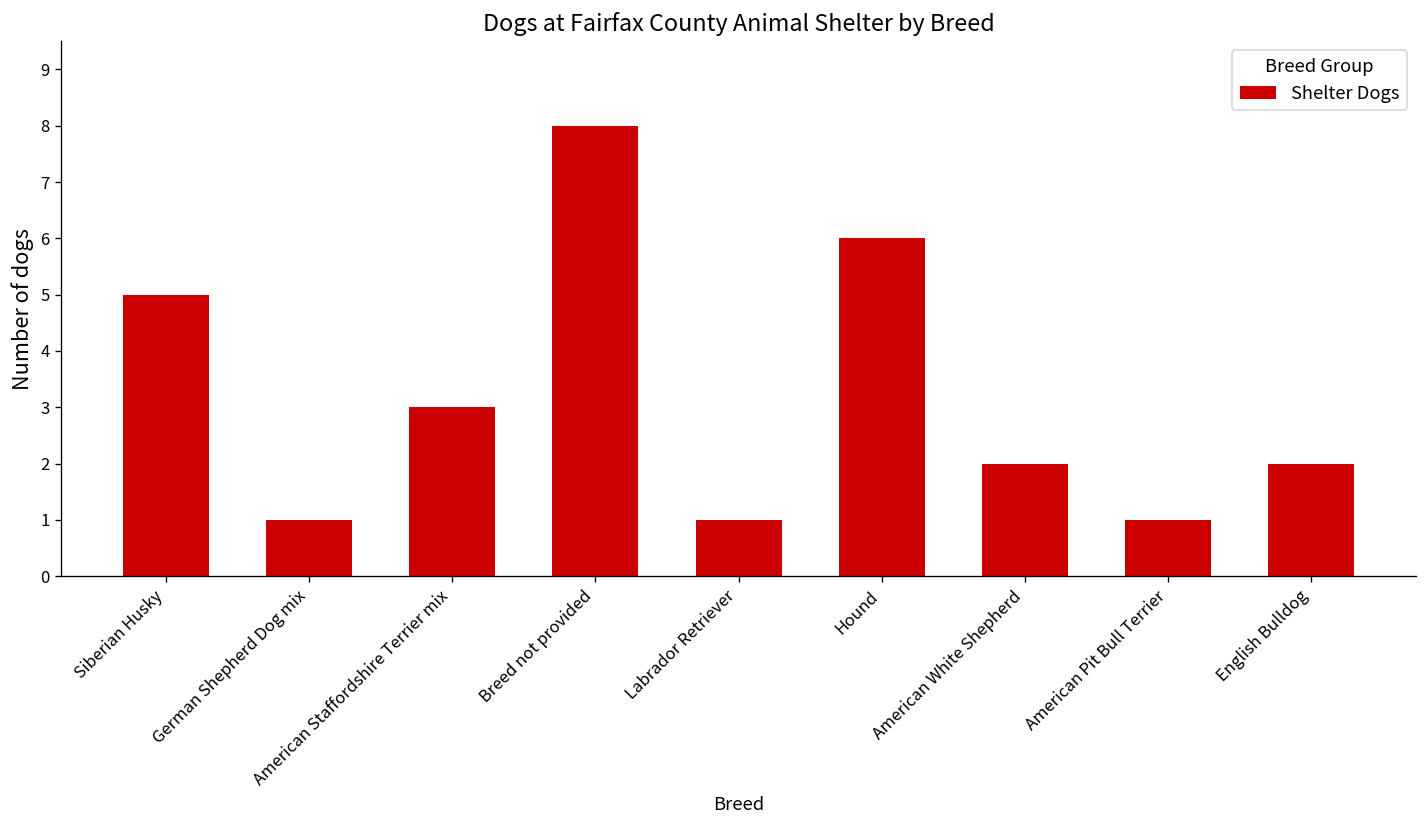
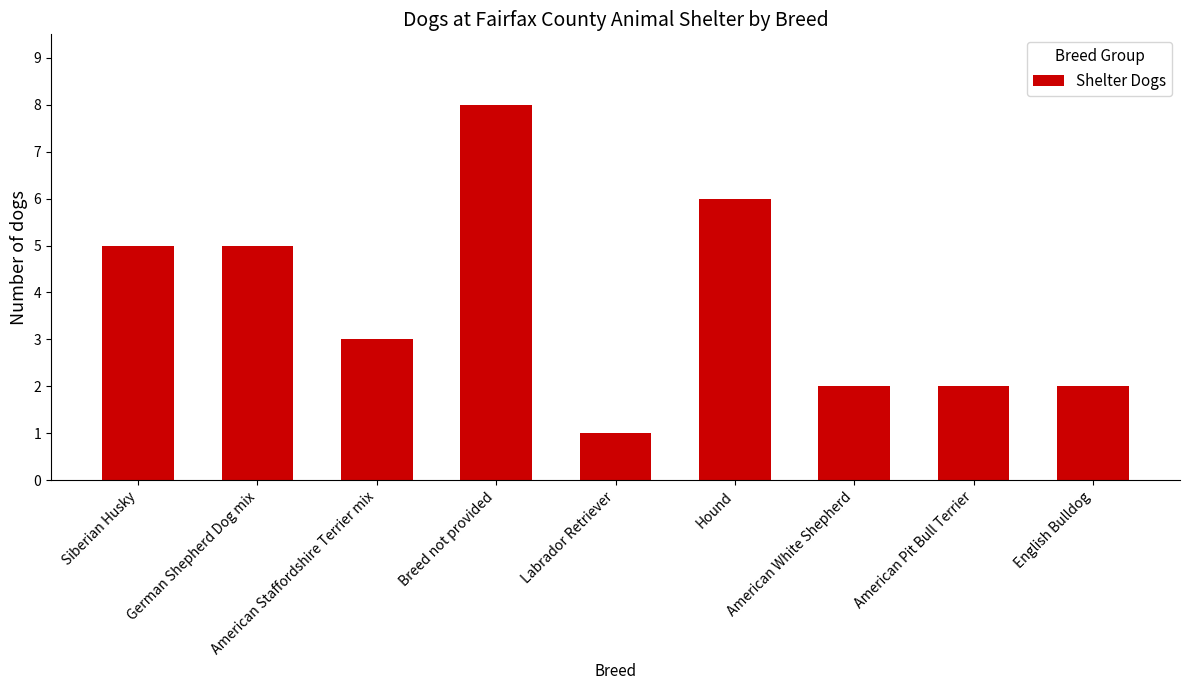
  {
    "Siberian Husky": 5,
-   "German Shepherd Dog mix": 1,
+   "German Shepherd Dog mix": 5,
    "American Staffordshire Terrier mix": 3,
    "Breed not provided": 8,
    "Labrador Retriever": 1,
    "Hound": 6,
    "American White Shepherd": 2,
-   "American Pit Bull Terrier": 1,
+   "American Pit Bull Terrier": 2,
    "English Bulldog": 2
  }
